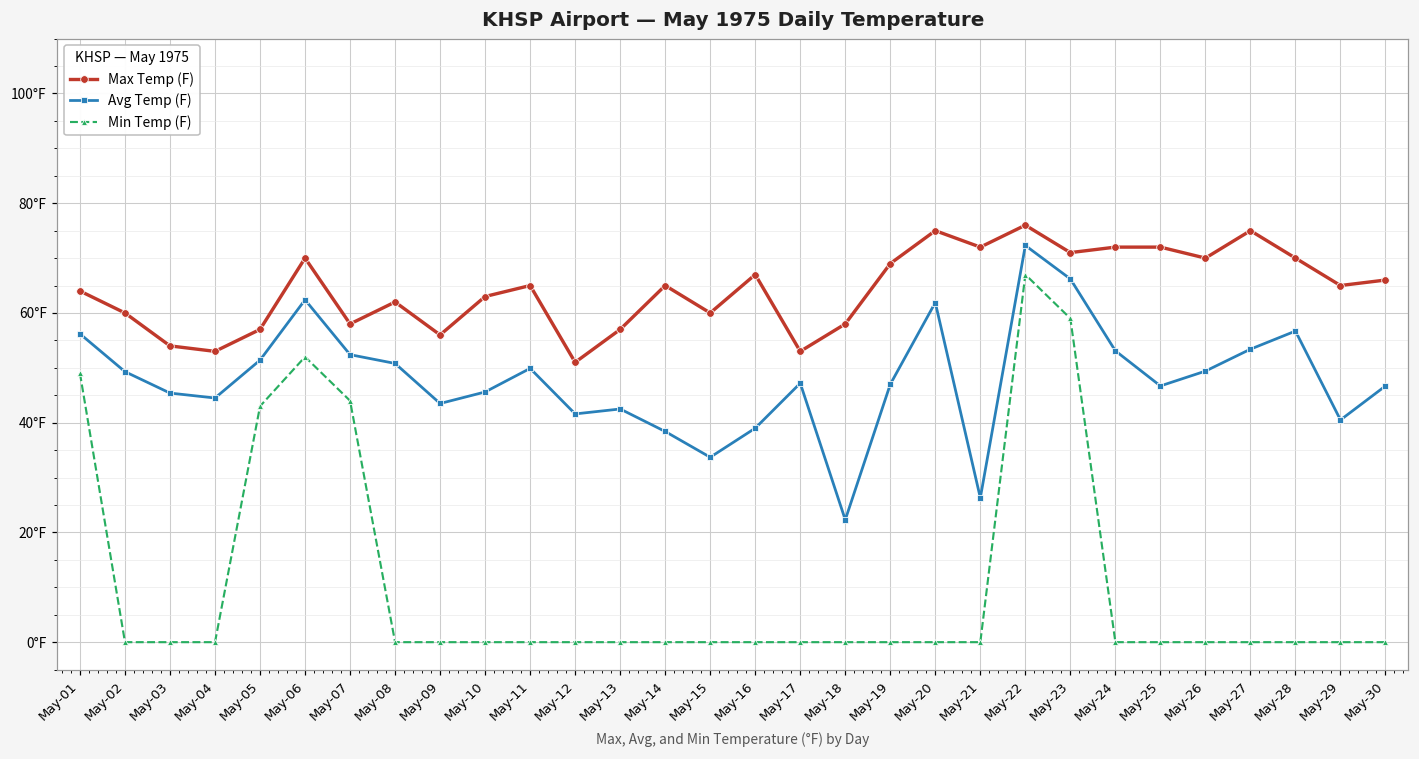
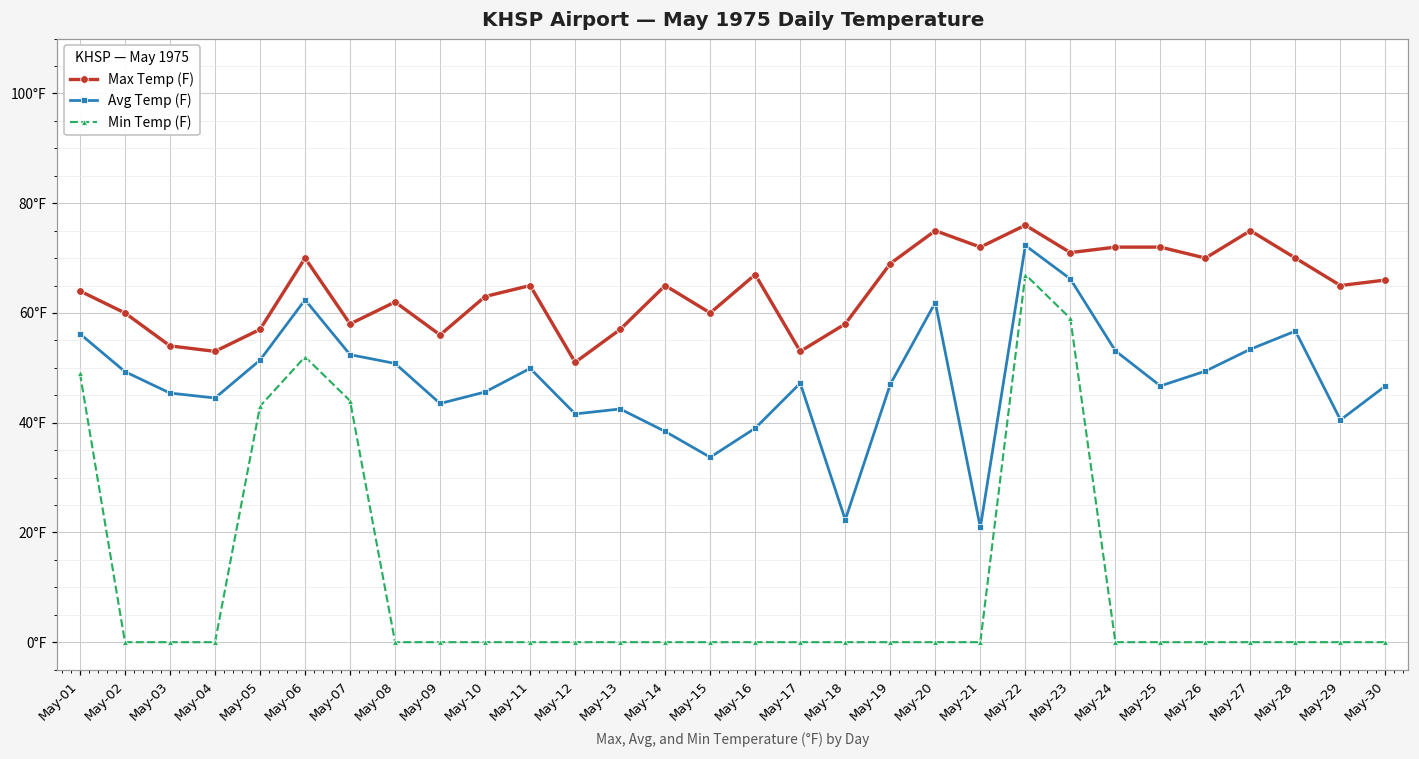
  {
    "Max Temp (F)": {
      "May-01": "64°F",
      "May-02": "60°F",
      "May-03": "54°F",
      "May-04": "53°F",
      "May-05": "57°F",
      "May-06": "70°F",
      "May-07": "58°F",
      "May-08": "62°F",
      "May-09": "56°F",
      "May-10": "63°F",
      "May-11": "65°F",
      "May-12": "51°F",
      "May-13": "57°F",
      "May-14": "65°F",
      "May-15": "60°F",
      "May-16": "67°F",
      "May-17": "53°F",
      "May-18": "58°F",
      "May-19": "69°F",
      "May-20": "75°F",
      "May-21": "72°F",
      "May-22": "76°F",
      "May-23": "71°F",
      "May-24": "72°F",
      "May-25": "72°F",
      "May-26": "70°F",
      "May-27": "75°F",
      "May-28": "70°F",
      "May-29": "65°F",
      "May-30": "66°F"
    },
    "Avg Temp (F)": {
      "May-01": "56°F",
      "May-02": "49°F",
      "May-03": "45°F",
      "May-04": "45°F",
      "May-05": "51°F",
      "May-06": "62°F",
      "May-07": "52°F",
      "May-08": "51°F",
      "May-09": "44°F",
      "May-10": "46°F",
      "May-11": "50°F",
      "May-12": "42°F",
      "May-13": "43°F",
      "May-14": "38°F",
      "May-15": "34°F",
      "May-16": "39°F",
      "May-17": "47°F",
      "May-18": "22°F",
      "May-19": "47°F",
      "May-20": "62°F",
-     "May-21": "26°F",
+     "May-21": "21°F",
      "May-22": "72°F",
      "May-23": "66°F",
      "May-24": "53°F",
      "May-25": "47°F",
      "May-26": "49°F",
      "May-27": "53°F",
      "May-28": "57°F",
      "May-29": "41°F",
      "May-30": "47°F"
    },
    "Min Temp (F)": {
      "May-01": "49°F",
      "May-02": "0°F",
      "May-03": "0°F",
      "May-04": "0°F",
      "May-05": "43°F",
      "May-06": "52°F",
      "May-07": "44°F",
      "May-08": "0°F",
      "May-09": "0°F",
      "May-10": "0°F",
      "May-11": "0°F",
      "May-12": "0°F",
      "May-13": "0°F",
      "May-14": "0°F",
      "May-15": "0°F",
      "May-16": "0°F",
      "May-17": "0°F",
      "May-18": "0°F",
      "May-19": "0°F",
      "May-20": "0°F",
      "May-21": "0°F",
      "May-22": "67°F",
      "May-23": "59°F",
      "May-24": "0°F",
      "May-25": "0°F",
      "May-26": "0°F",
      "May-27": "0°F",
      "May-28": "0°F",
      "May-29": "0°F",
      "May-30": "0°F"
    }
  }
